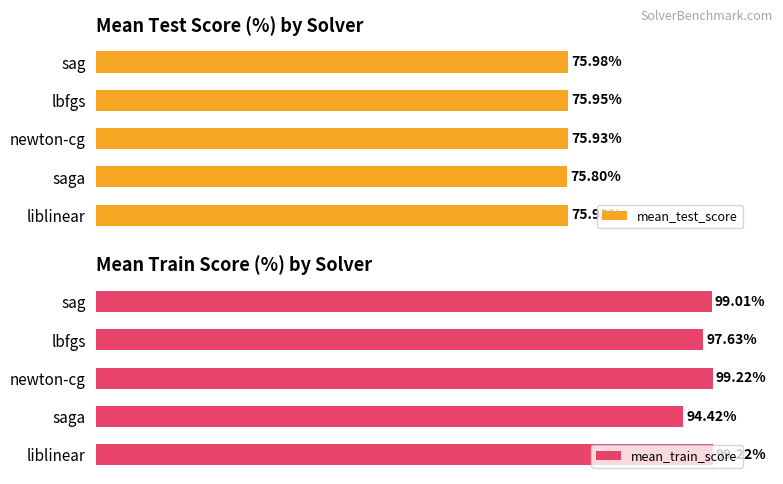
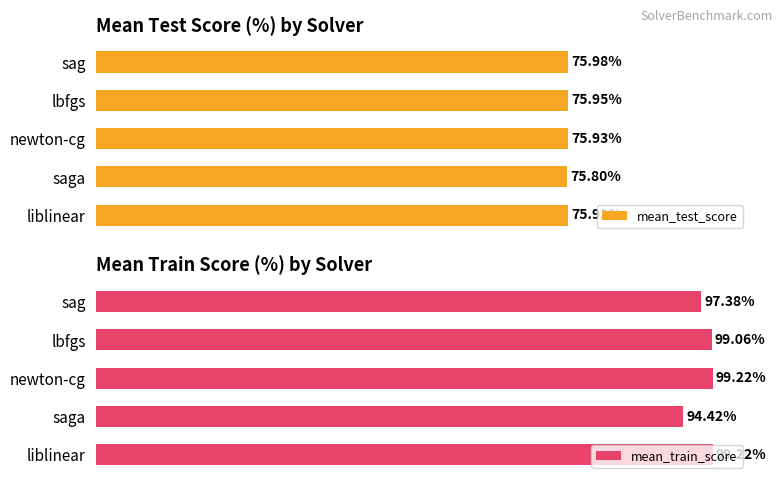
  {
    "Mean Test Score (%) by Solver": {
      "sag": "75.98%",
      "lbfgs": "75.95%",
      "newton-cg": "75.93%",
      "saga": "75.80%"
    },
    "Mean Train Score (%) by Solver": {
-     "sag": "99.01%",
-     "lbfgs": "97.63%",
+     "sag": "97.38%",
+     "lbfgs": "99.06%",
      "newton-cg": "99.22%",
      "saga": "94.42%"
    }
  }
